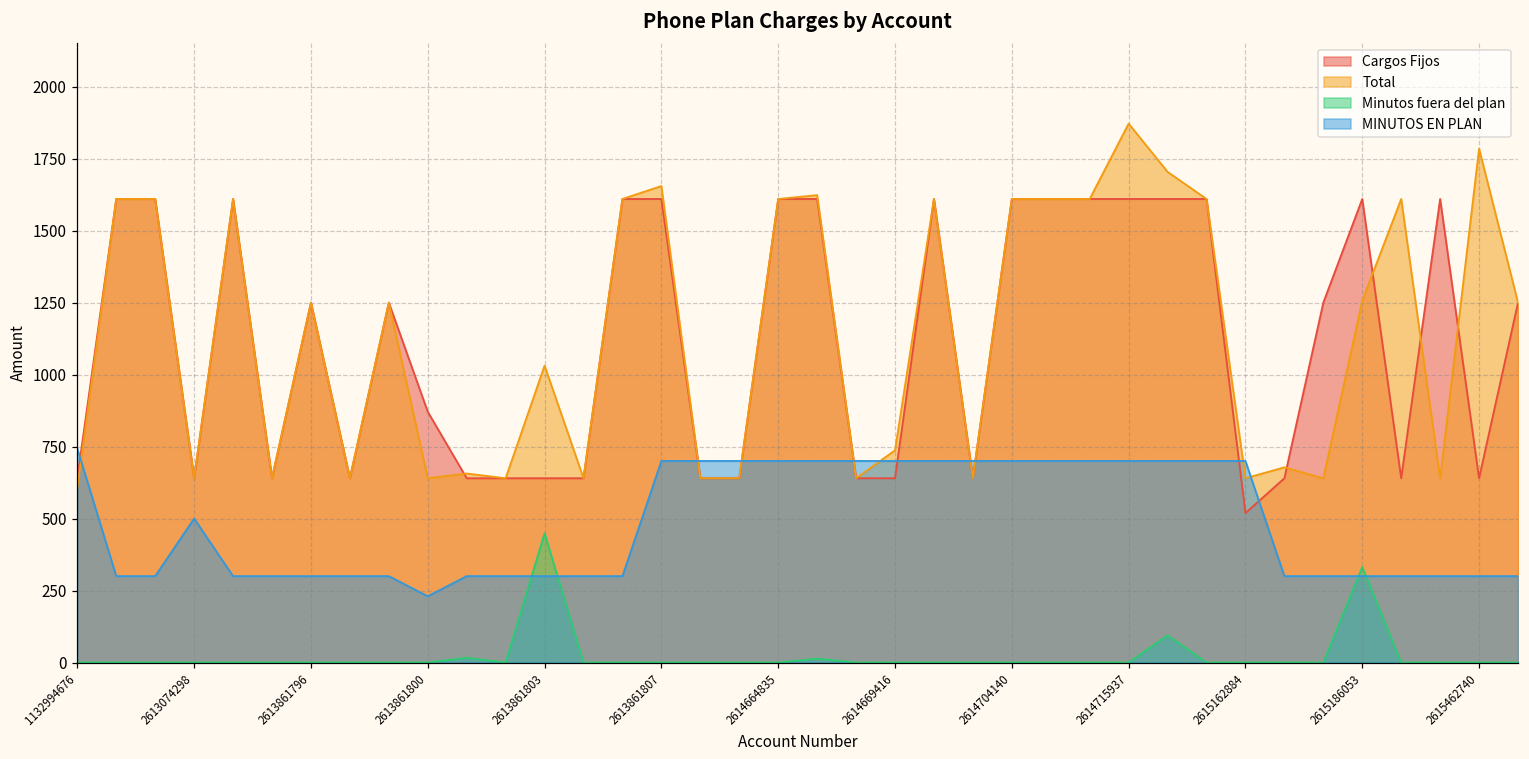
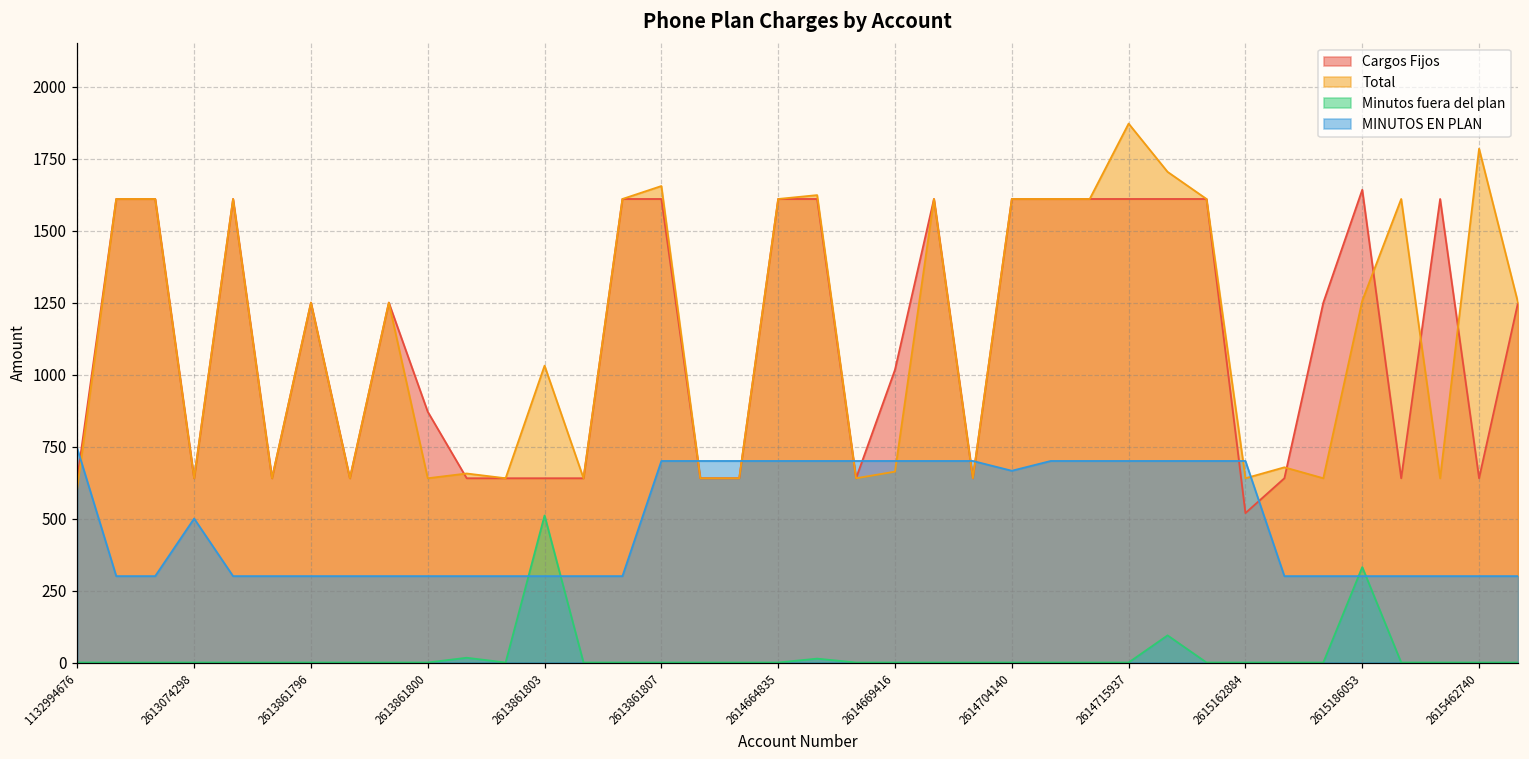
  {
    "Cargos Fijos": {
      "1132994676": 640,
      "2613861800": 870,
      "2613861803": 640,
      "2613861807": 1610,
-     "2614669416": 640,
+     "2614669416": 1020,
      "2614715937": 1610,
      "2615162884": 520,
-     "2615186053": 1610,
+     "2615186053": 1640,
      "2615462740": 640
    },
    "Total": {
      "1132994676": 610,
      "2613861800": 640,
      "2613861803": 1030,
      "2613861807": 1660,
-     "2614669416": 740,
+     "2614669416": 660,
      "2614715937": 1870,
      "2615162884": 640,
      "2615186053": 1260,
      "2615462740": 1780
    },
    "Minutos fuera del plan": {
      "1132994676": 0,
      "2613074298": 0,
      "2613861796": 0,
      "2613861800": 0,
-     "2613861803": 450,
+     "2613861803": 510,
      "2613861807": 0,
      "2614664835": 0,
      "2614669416": 0,
      "2614704140": 0,
      "2614715937": 0,
      "2615162884": 0,
      "2615186053": 330,
      "2615462740": 0
    },
    "MINUTOS EN PLAN": {
      "1132994676": 740,
      "2613074298": 500,
      "2613861796": 300,
-     "2613861800": 230,
+     "2613861800": 300,
      "2613861803": 300,
      "2613861807": 700,
      "2614664835": 700,
      "2614669416": 700,
-     "2614704140": 700,
+     "2614704140": 670,
      "2614715937": 700,
      "2615162884": 700,
      "2615186053": 300,
      "2615462740": 300
    }
  }
